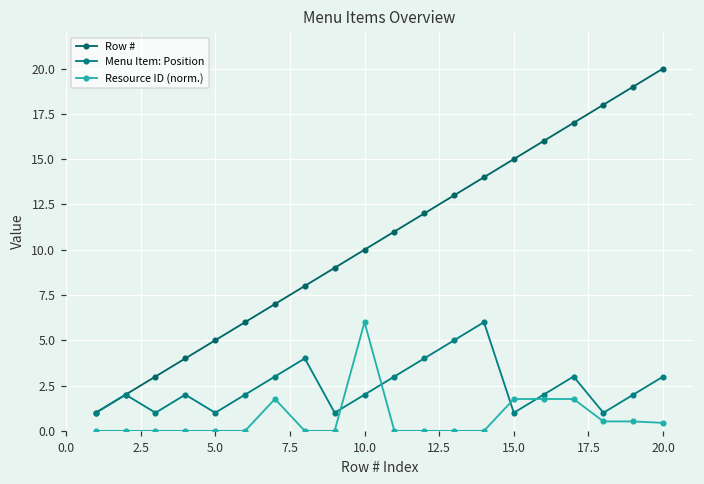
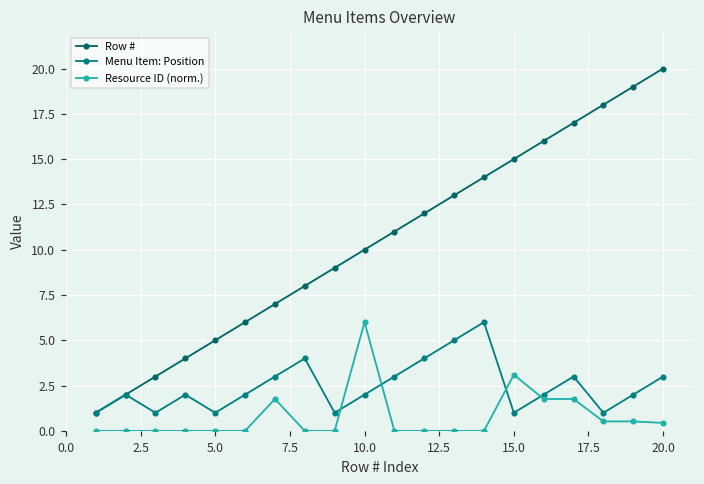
  {
    "Resource ID (norm.)": {
      "5.0": 0.0,
      "10.0": 6.0,
-     "15.0": 1.8,
+     "15.0": 3.1,
      "20.0": 0.4
    }
  }
